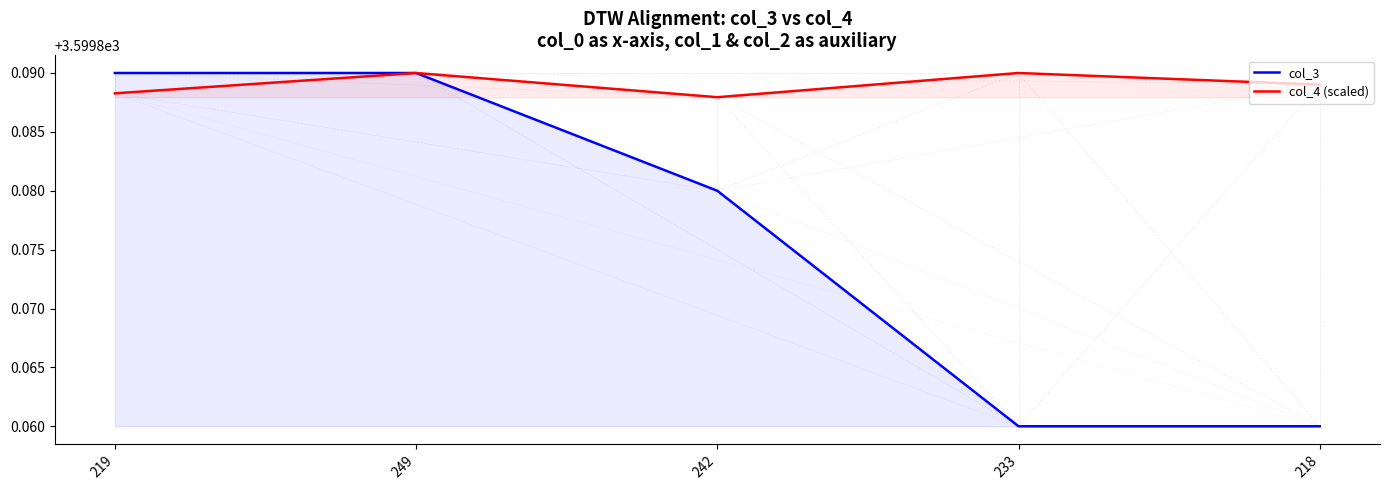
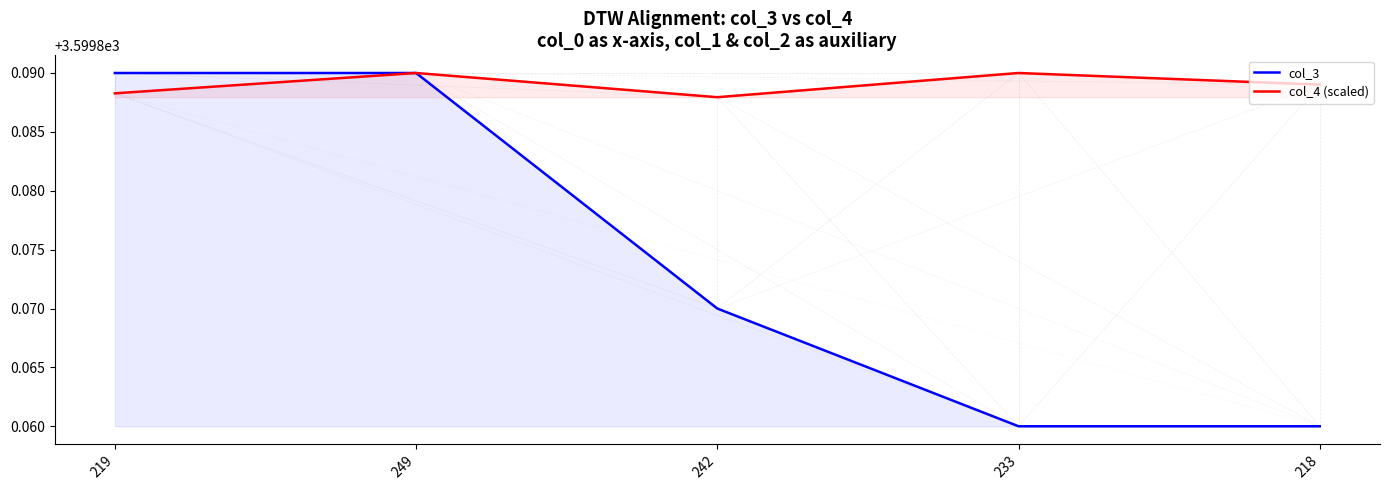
  {
    "col_3": {
-     "242": 3599.88
+     "242": 3599.87
    }
  }
